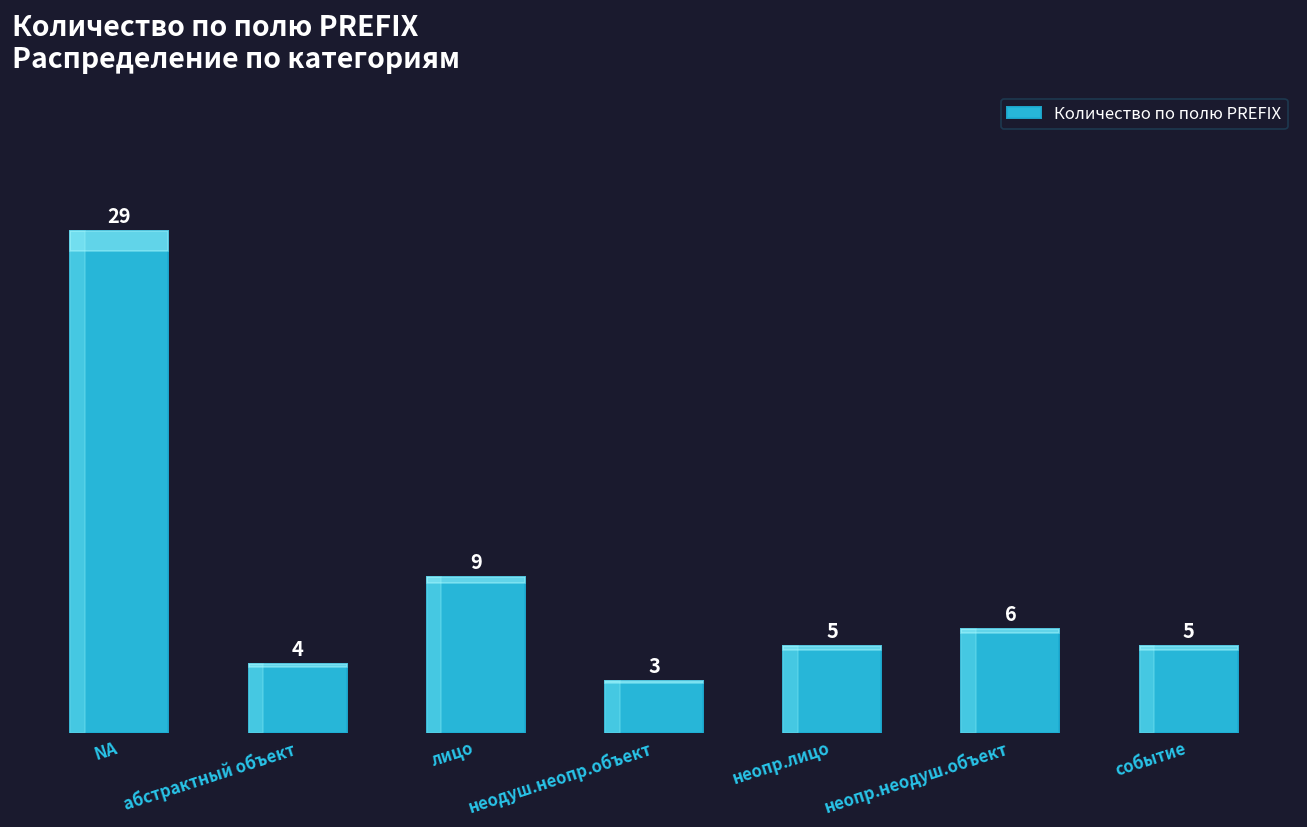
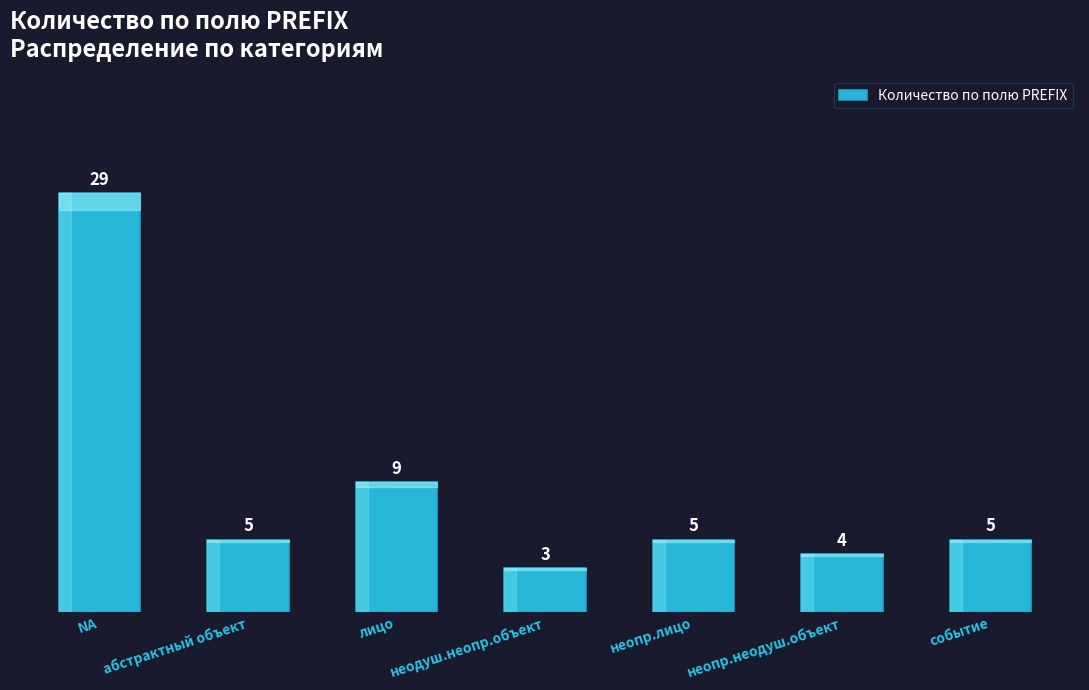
  {
    "NA": 29,
-   "абстрактный объект": 4,
+   "абстрактный объект": 5,
    "лицо": 9,
    "неодуш.неопр.объект": 3,
    "неопр.лицо": 5,
-   "неопр.неодуш.объект": 6,
+   "неопр.неодуш.объект": 4,
    "событие": 5
  }
